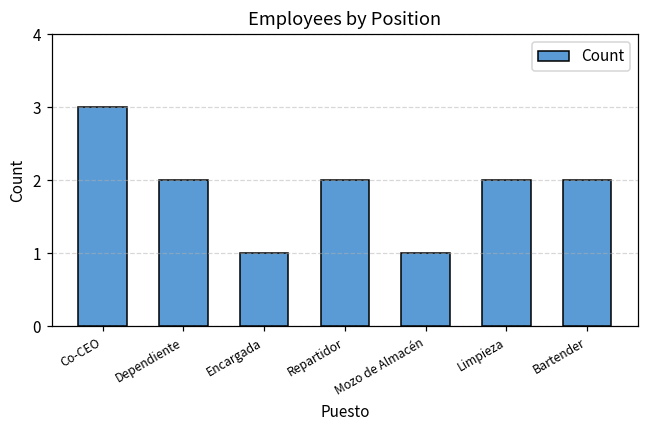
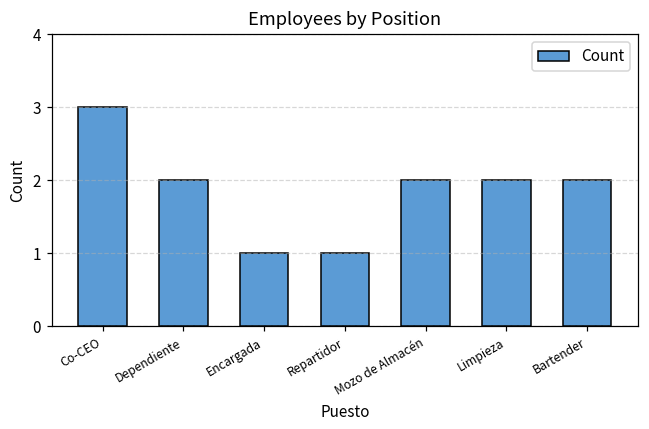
  {
    "Co-CEO": 3,
    "Dependiente": 2,
    "Encargada": 1,
-   "Repartidor": 2,
-   "Mozo de Almacén": 1,
+   "Repartidor": 1,
+   "Mozo de Almacén": 2,
    "Limpieza": 2,
    "Bartender": 2
  }
